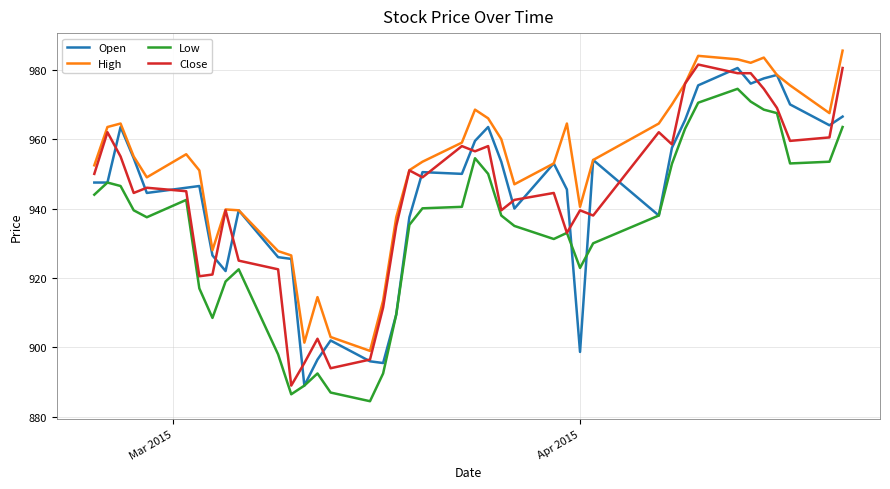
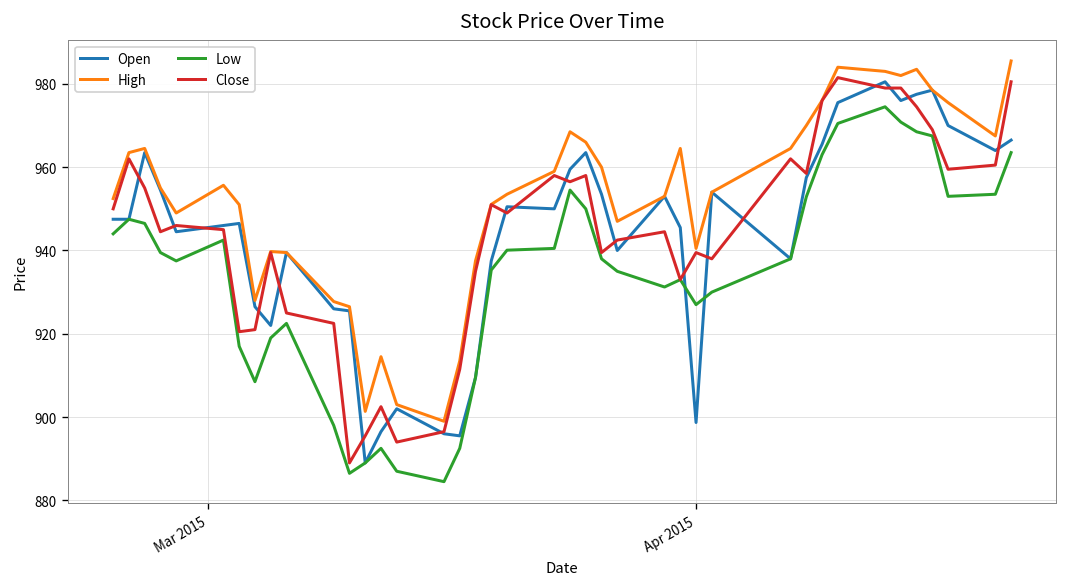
  {
    "Open": {
      "Apr 2015": 899
    },
    "High": {
      "Apr 2015": 941
    },
    "Low": {
-     "Apr 2015": 923
+     "Apr 2015": 927
    },
    "Close": {
      "Apr 2015": 940
    }
  }
